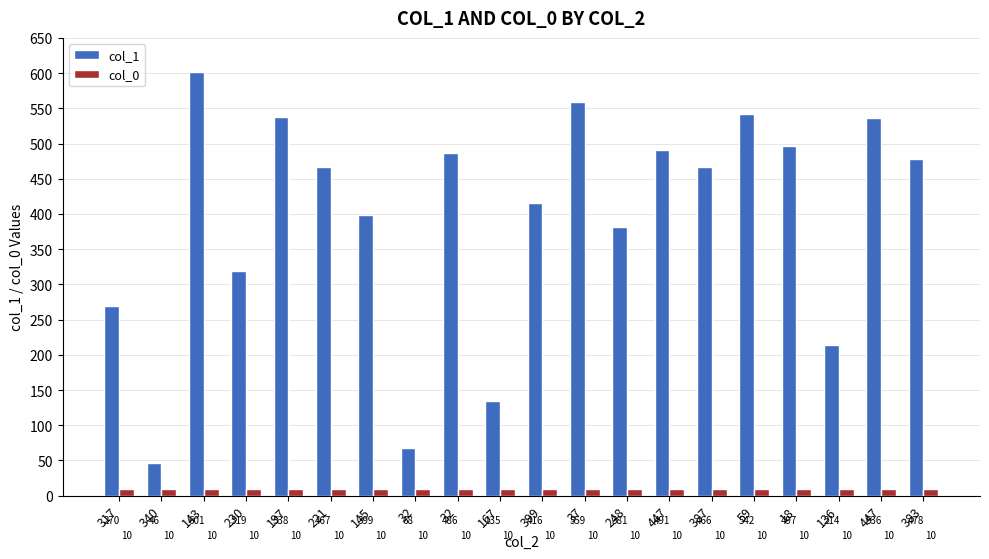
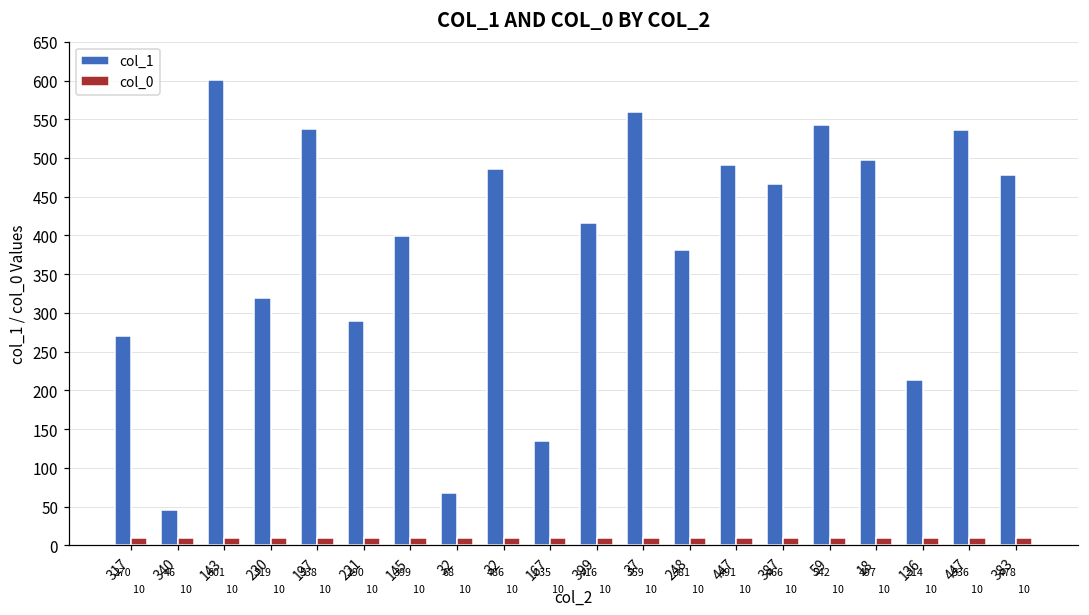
  {
    "col_1": {
-     "221": 467
+     "221": 290
    },
    "col_0": {
      "317": 10,
      "340": 10,
      "143": 10,
      "230": 10,
      "197": 10,
      "221": 10,
      "145": 10,
      "167": 10,
      "399": 10,
      "37": 10,
      "248": 10,
      "387": 10,
      "59": 10,
      "18": 10,
      "136": 10,
      "383": 10
    }
  }
